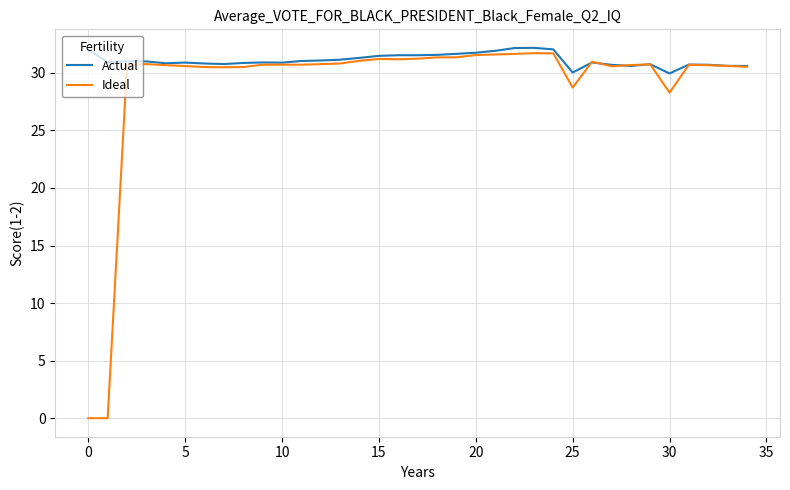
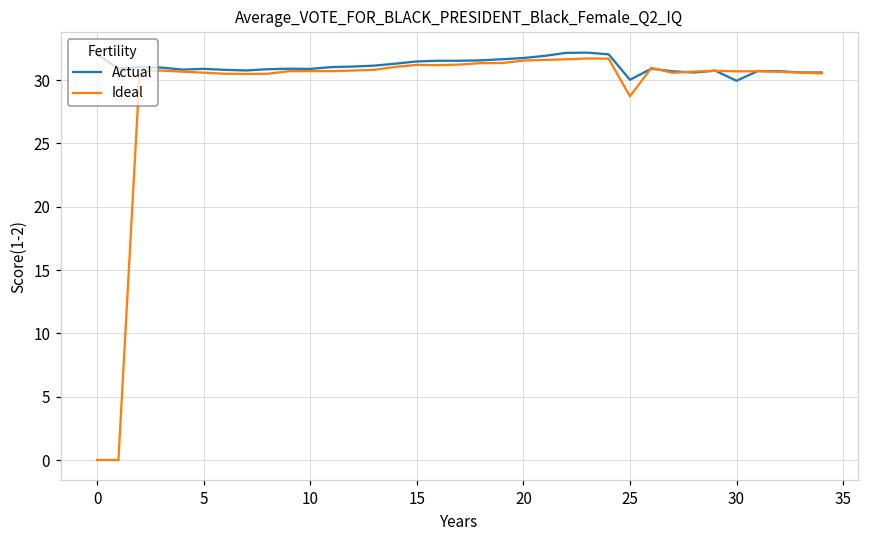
  {
    "Actual": {
      "5": 30.9,
      "15": 31.5,
      "25": 30.0,
      "30": 29.9
    },
    "Ideal": {
      "0": 0.0,
      "5": 30.6,
      "15": 31.2,
      "25": 28.7,
-     "30": 28.3
+     "30": 30.7
    }
  }
